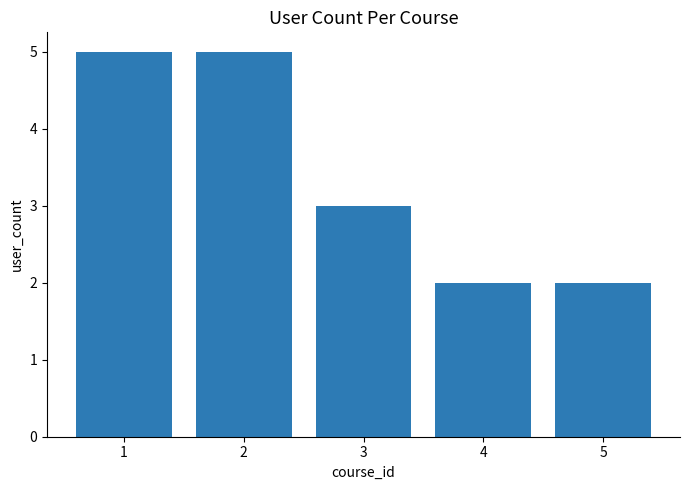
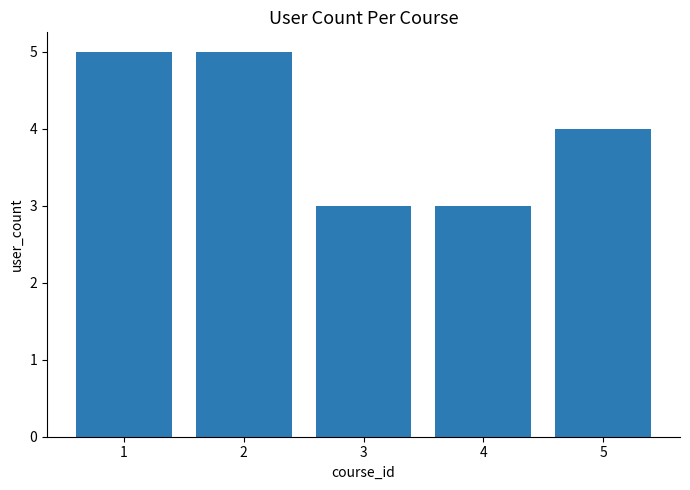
  {
    "1": 5,
    "2": 5,
    "3": 3,
-   "4": 2,
-   "5": 2
+   "4": 3,
+   "5": 4
  }
